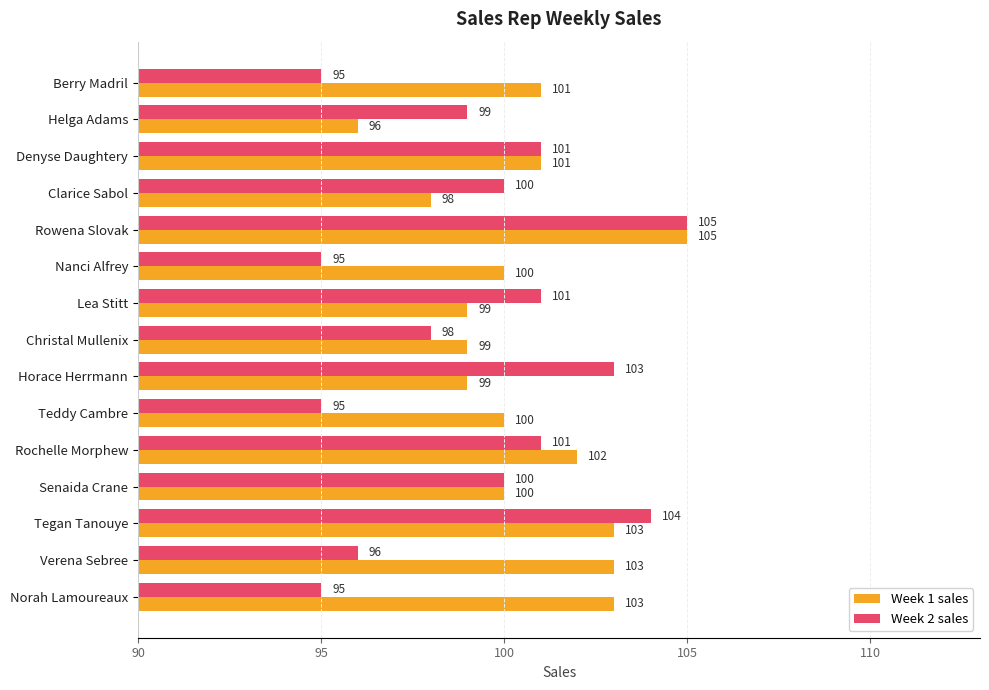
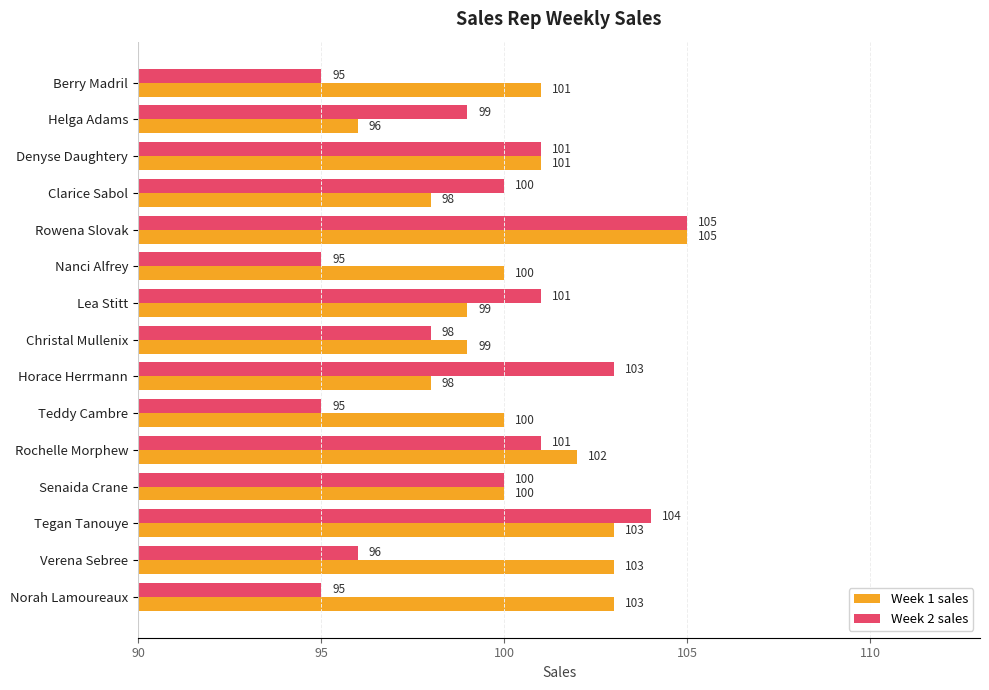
  {
    "Week 1 sales": {
      "Berry Madril": 101,
      "Helga Adams": 96,
      "Denyse Daughtery": 101,
      "Clarice Sabol": 98,
      "Rowena Slovak": 105,
      "Nanci Alfrey": 100,
      "Lea Stitt": 99,
      "Christal Mullenix": 99,
-     "Horace Herrmann": 99,
+     "Horace Herrmann": 98,
      "Teddy Cambre": 100,
      "Rochelle Morphew": 102,
      "Senaida Crane": 100,
      "Tegan Tanouye": 103,
      "Verena Sebree": 103,
      "Norah Lamoureaux": 103
    },
    "Week 2 sales": {
      "Berry Madril": 95,
      "Helga Adams": 99,
      "Denyse Daughtery": 101,
      "Clarice Sabol": 100,
      "Rowena Slovak": 105,
      "Nanci Alfrey": 95,
      "Lea Stitt": 101,
      "Christal Mullenix": 98,
      "Horace Herrmann": 103,
      "Teddy Cambre": 95,
      "Rochelle Morphew": 101,
      "Senaida Crane": 100,
      "Tegan Tanouye": 104,
      "Verena Sebree": 96,
      "Norah Lamoureaux": 95
    }
  }
